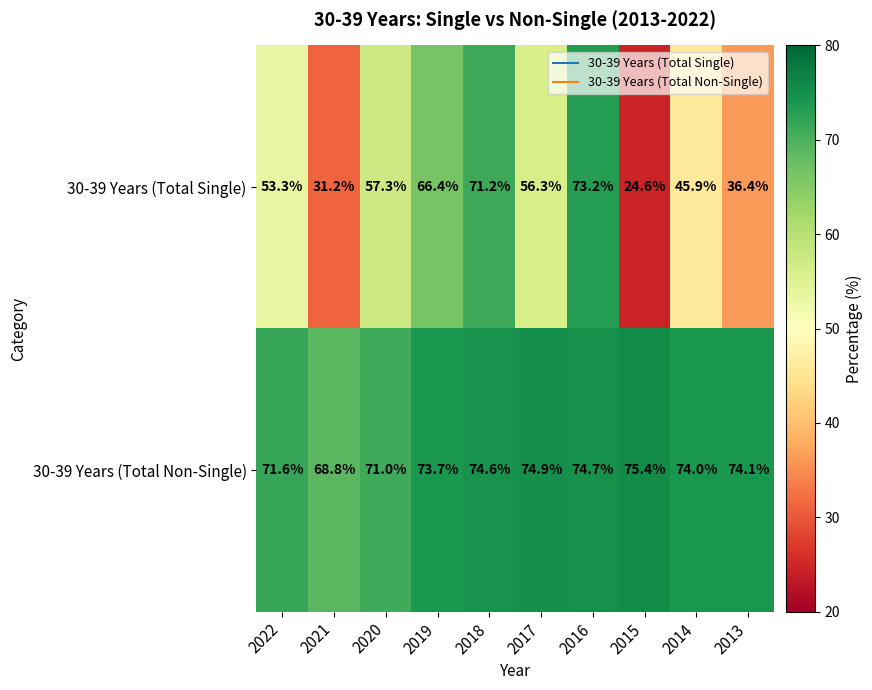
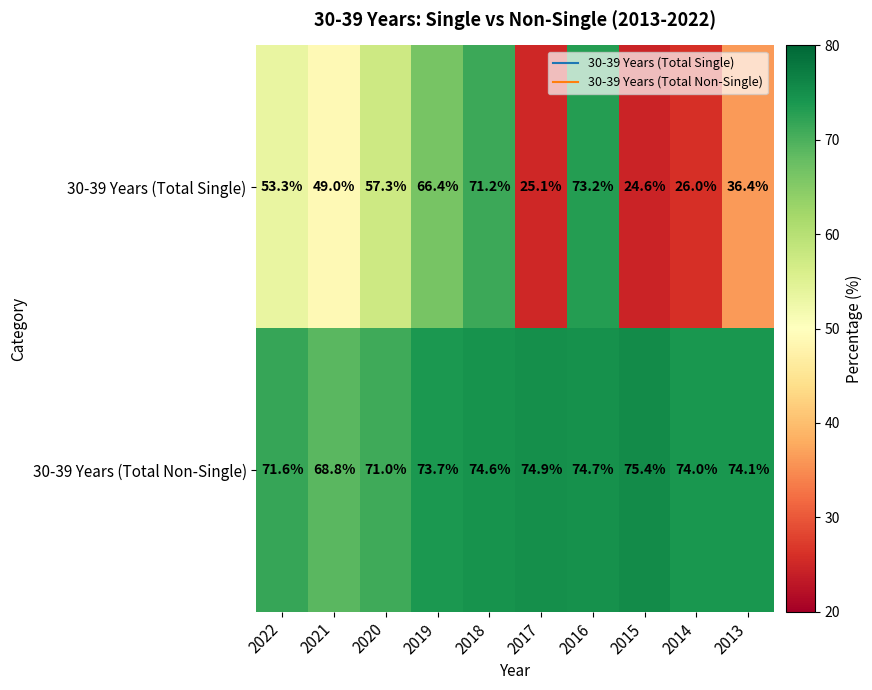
  {
    "30-39 Years (Total Single)": {
      "2022": "53.3%",
-     "2021": "31.2%",
+     "2021": "49.0%",
      "2020": "57.3%",
      "2019": "66.4%",
      "2018": "71.2%",
-     "2017": "56.3%",
+     "2017": "25.1%",
      "2016": "73.2%",
      "2015": "24.6%",
-     "2014": "45.9%",
+     "2014": "26.0%",
      "2013": "36.4%"
    },
    "30-39 Years (Total Non-Single)": {
      "2022": "71.6%",
      "2021": "68.8%",
      "2020": "71.0%",
      "2019": "73.7%",
      "2018": "74.6%",
      "2017": "74.9%",
      "2016": "74.7%",
      "2015": "75.4%",
      "2014": "74.0%",
      "2013": "74.1%"
    }
  }
